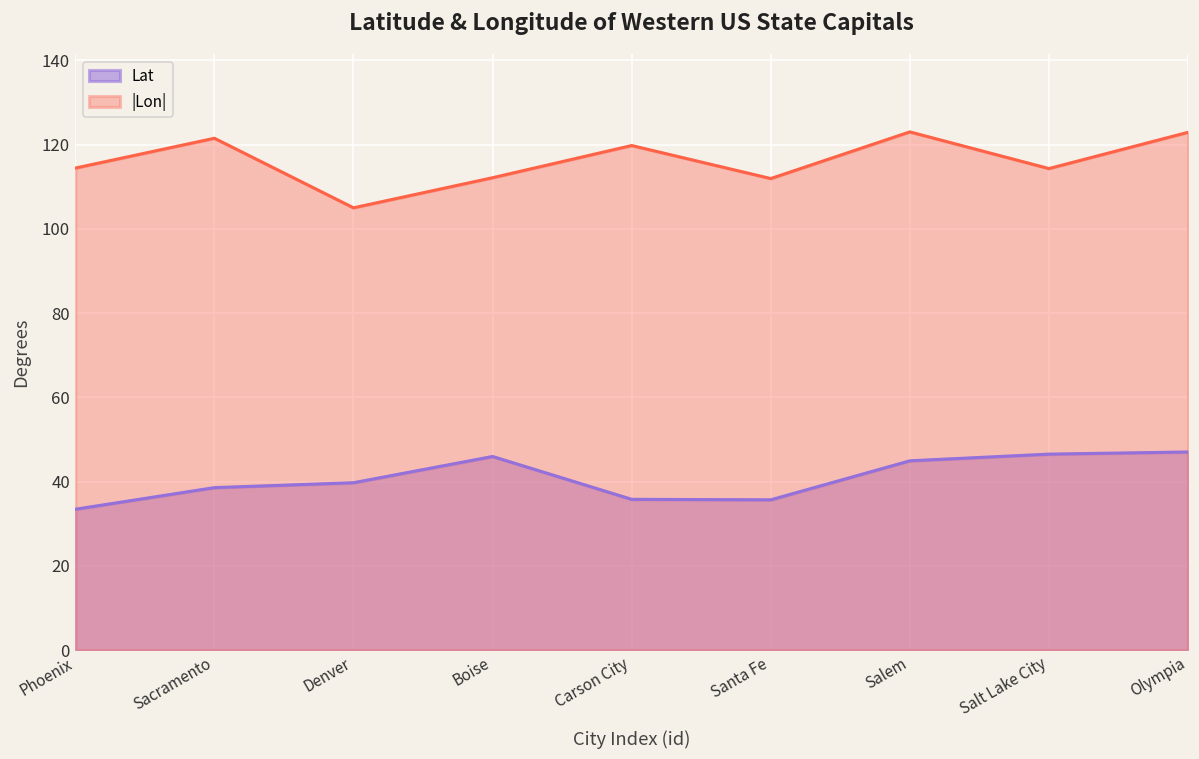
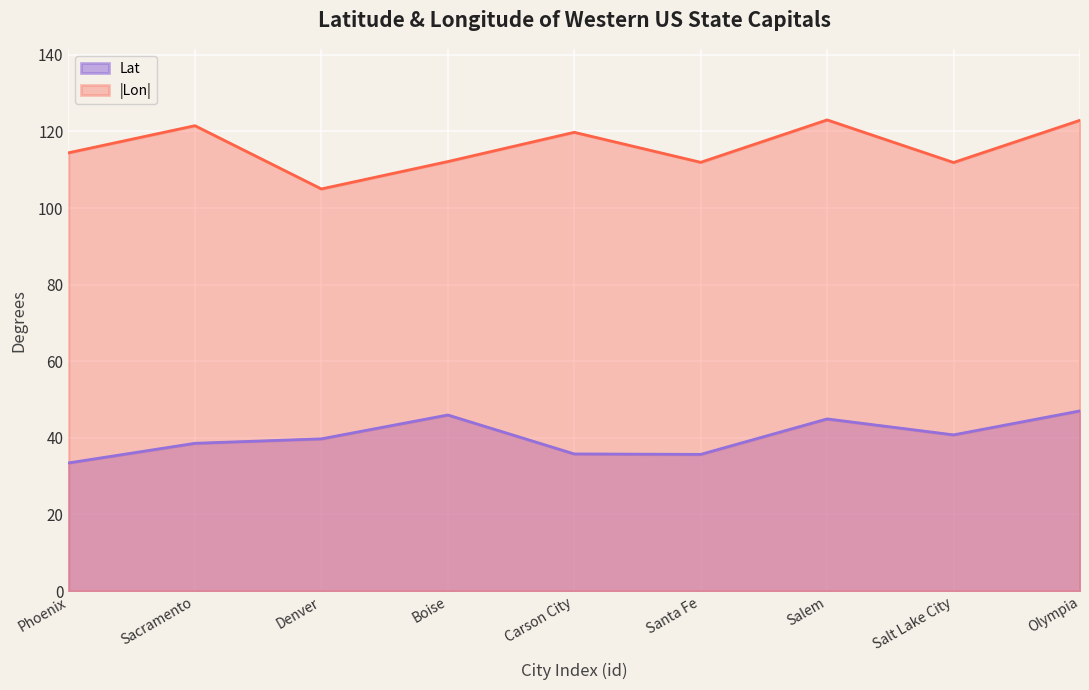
  {
    "Lat": {
      "Phoenix": 33,
      "Sacramento": 39,
      "Denver": 40,
      "Boise": 46,
      "Carson City": 36,
      "Santa Fe": 36,
      "Salem": 45,
-     "Salt Lake City": 47,
+     "Salt Lake City": 41,
      "Olympia": 47
    },
    "|Lon|": {
      "Phoenix": 114,
      "Sacramento": 121,
      "Denver": 105,
      "Boise": 112,
      "Carson City": 120,
      "Santa Fe": 112,
      "Salem": 123,
-     "Salt Lake City": 114,
+     "Salt Lake City": 112,
      "Olympia": 123
    }
  }
